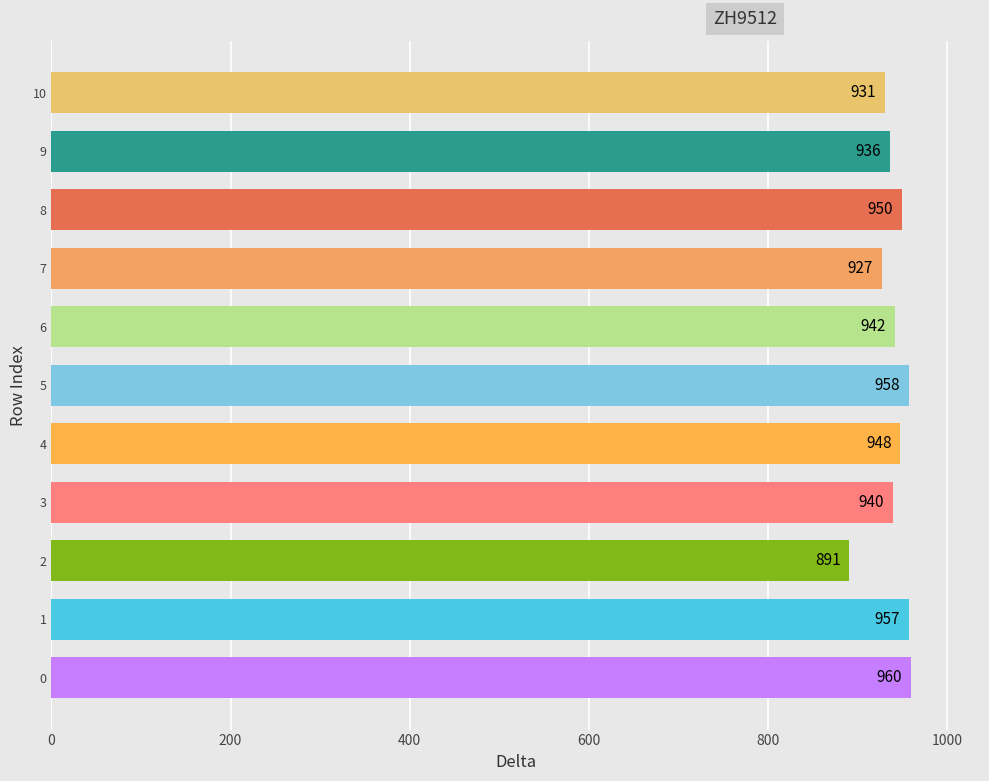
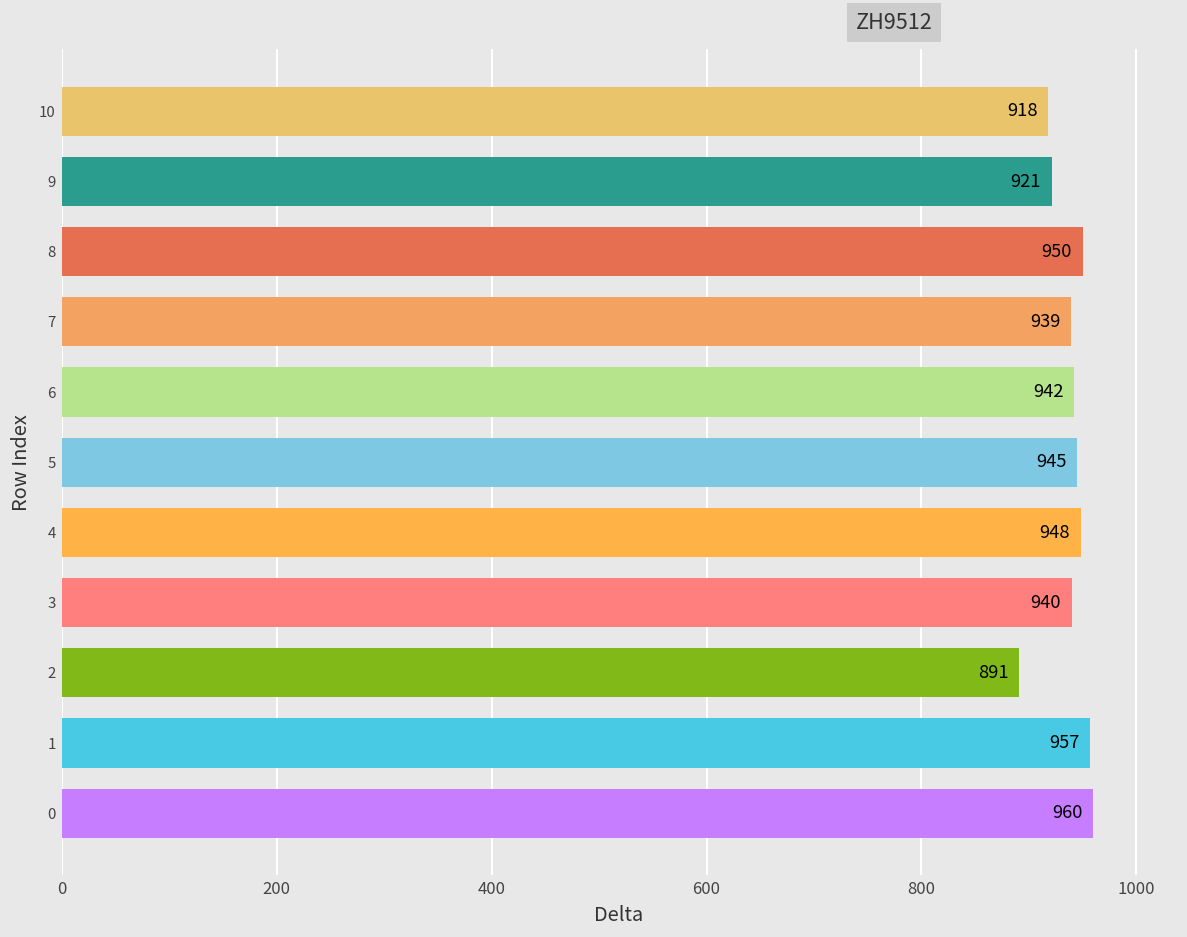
  {
-   "10": 931,
-   "9": 936,
+   "10": 918,
+   "9": 921,
    "8": 950,
-   "7": 927,
+   "7": 939,
    "6": 942,
-   "5": 958,
+   "5": 945,
    "4": 948,
    "3": 940,
    "2": 891,
    "1": 957,
    "0": 960
  }
